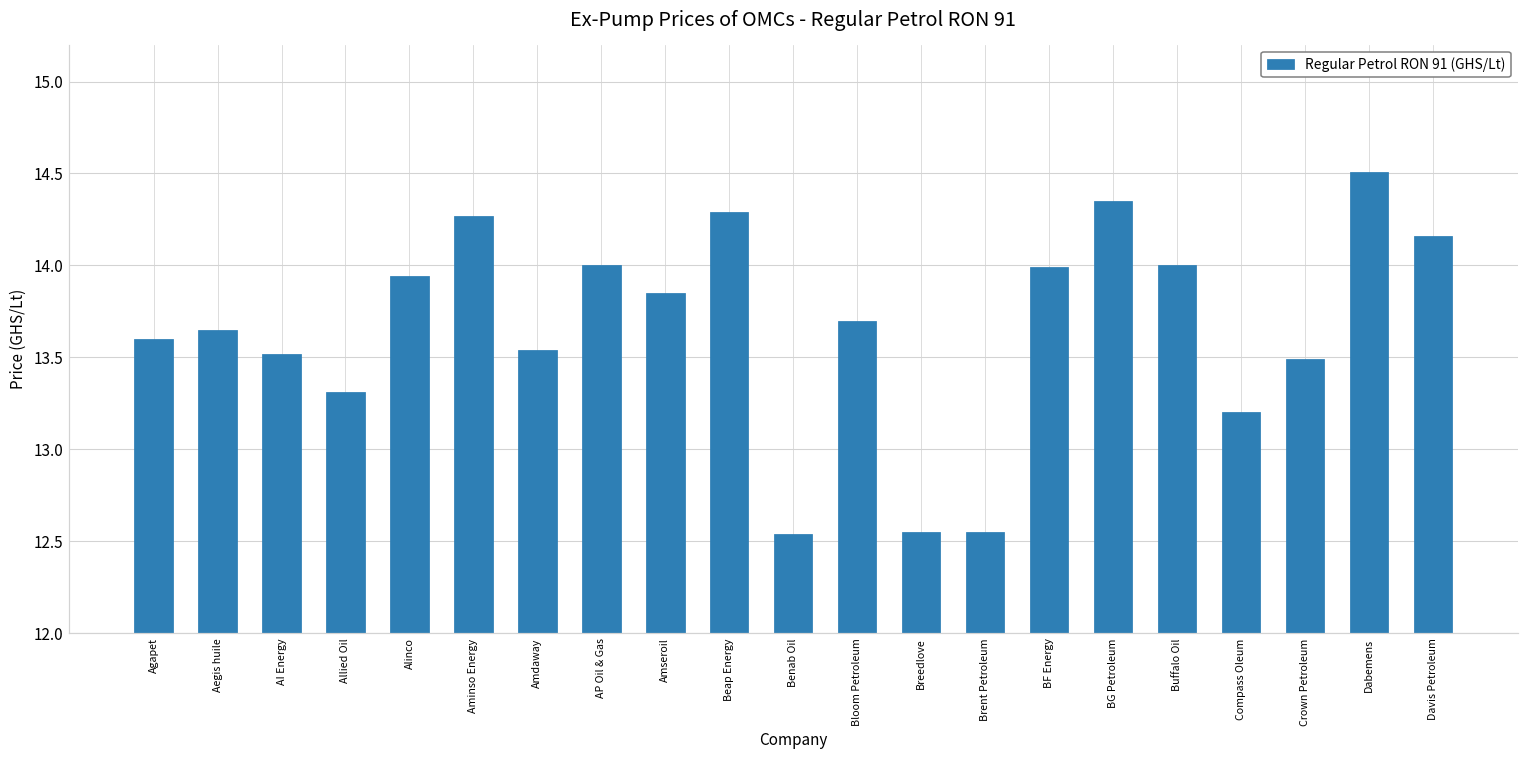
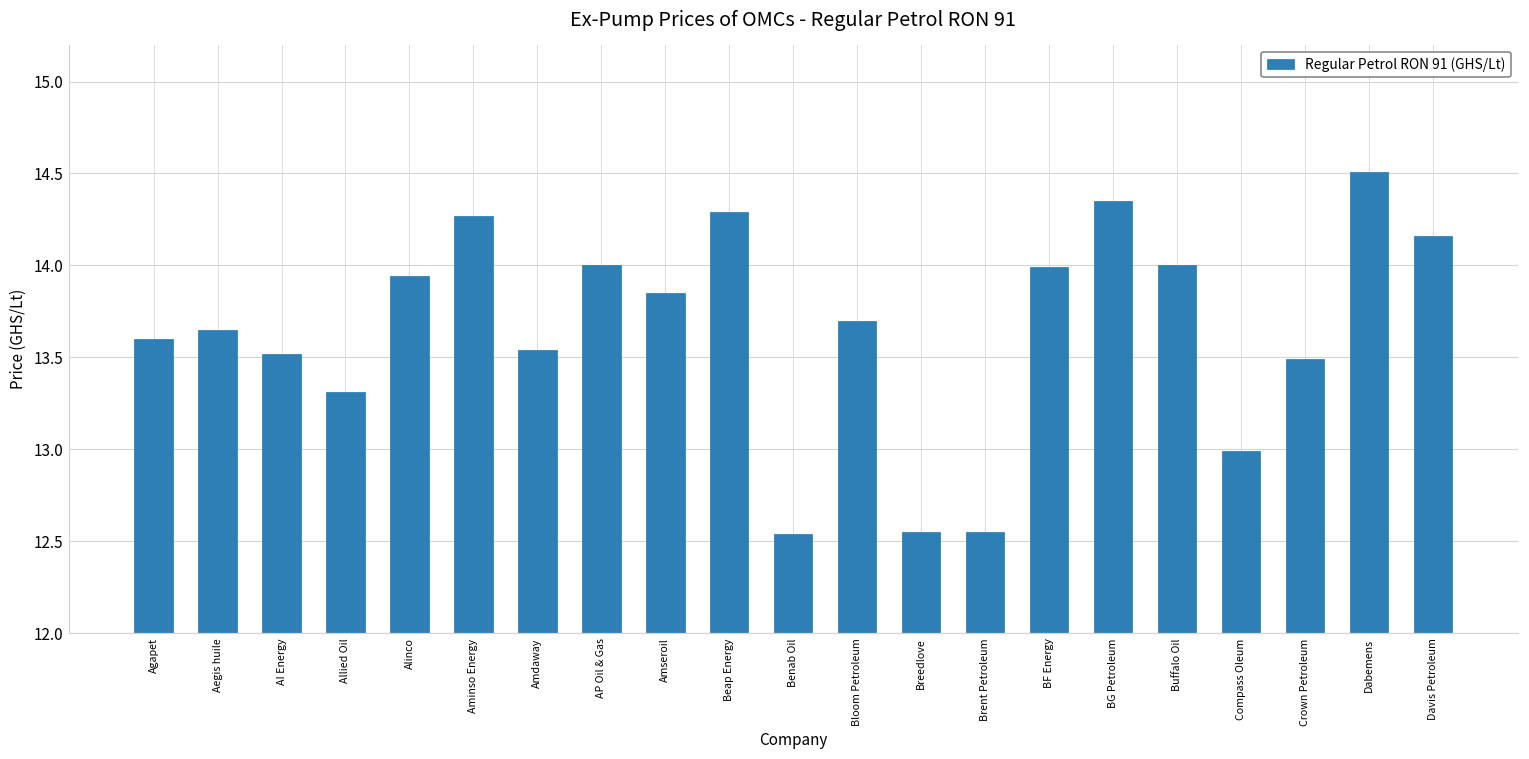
  {
    "Agapet": 13.60,
    "Aegis huile": 13.65,
    "AI Energy": 13.52,
    "Allied Oil": 13.31,
    "Alinco": 13.94,
    "Aminso Energy": 14.27,
    "Amdaway": 13.54,
    "AP Oil & Gas": 14.00,
    "Amseroil": 13.85,
    "Beap Energy": 14.29,
    "Benab Oil": 12.54,
    "Bloom Petroleum": 13.70,
    "Breedlove": 12.55,
    "Brent Petroleum": 12.55,
    "BF Energy": 13.99,
    "BG Petroleum": 14.35,
    "Buffalo Oil": 14.00,
-   "Compass Oleum": 13.20,
+   "Compass Oleum": 12.99,
    "Crown Petroleum": 13.49,
    "Dabemens": 14.51,
    "Davis Petroleum": 14.16
  }
